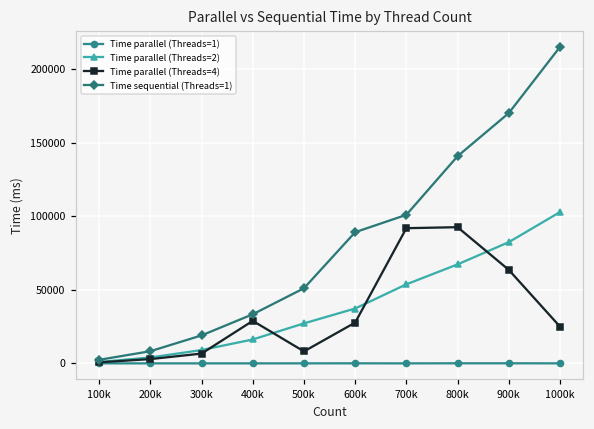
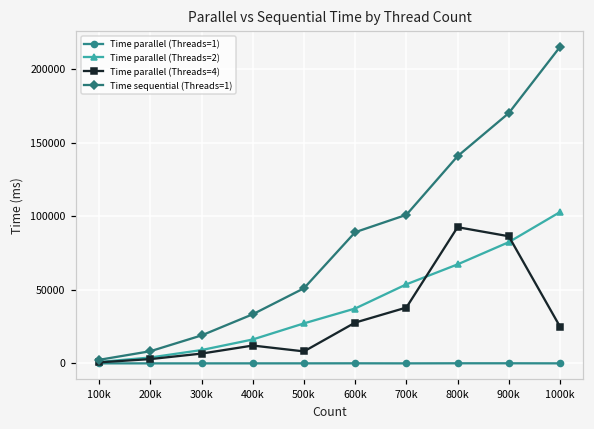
  {
    "Time parallel (Threads=4)": {
      "300k": 7000,
-     "400k": 29000,
+     "400k": 12000,
      "500k": 8000,
      "600k": 28000,
-     "700k": 92000,
+     "700k": 38000,
      "800k": 93000,
-     "900k": 64000,
+     "900k": 86000,
      "1000k": 25000
    }
  }
